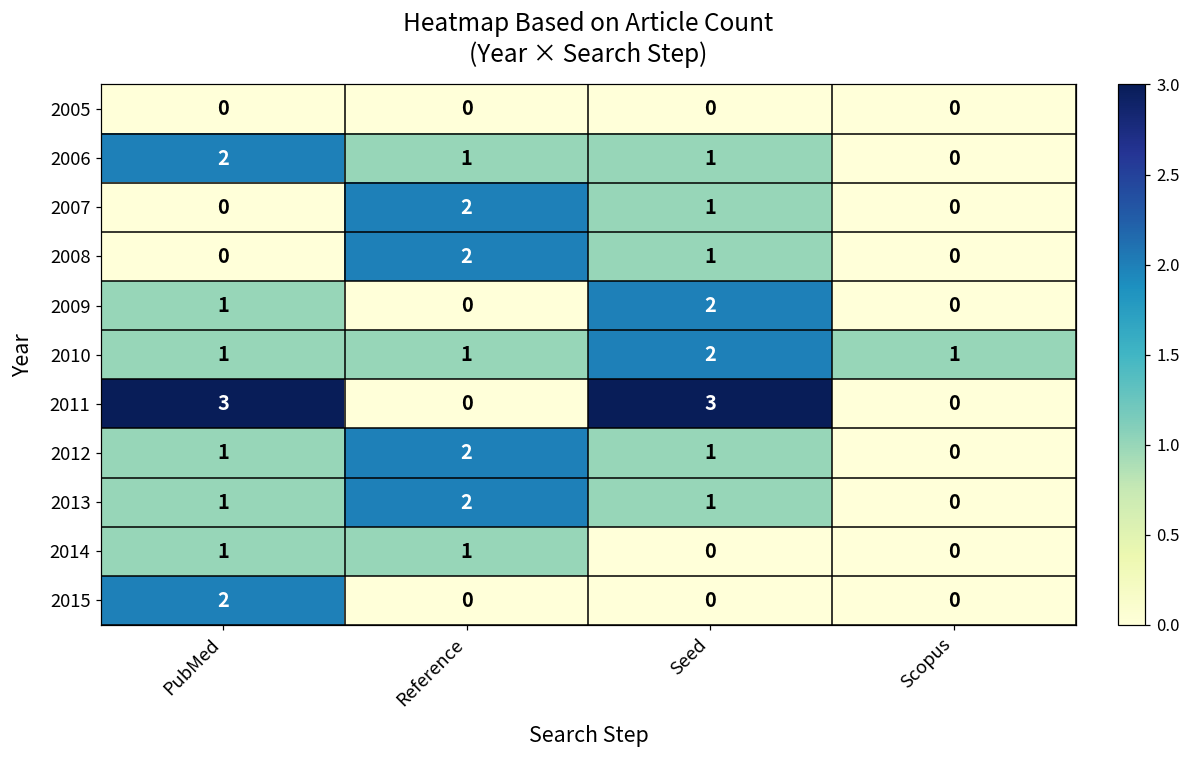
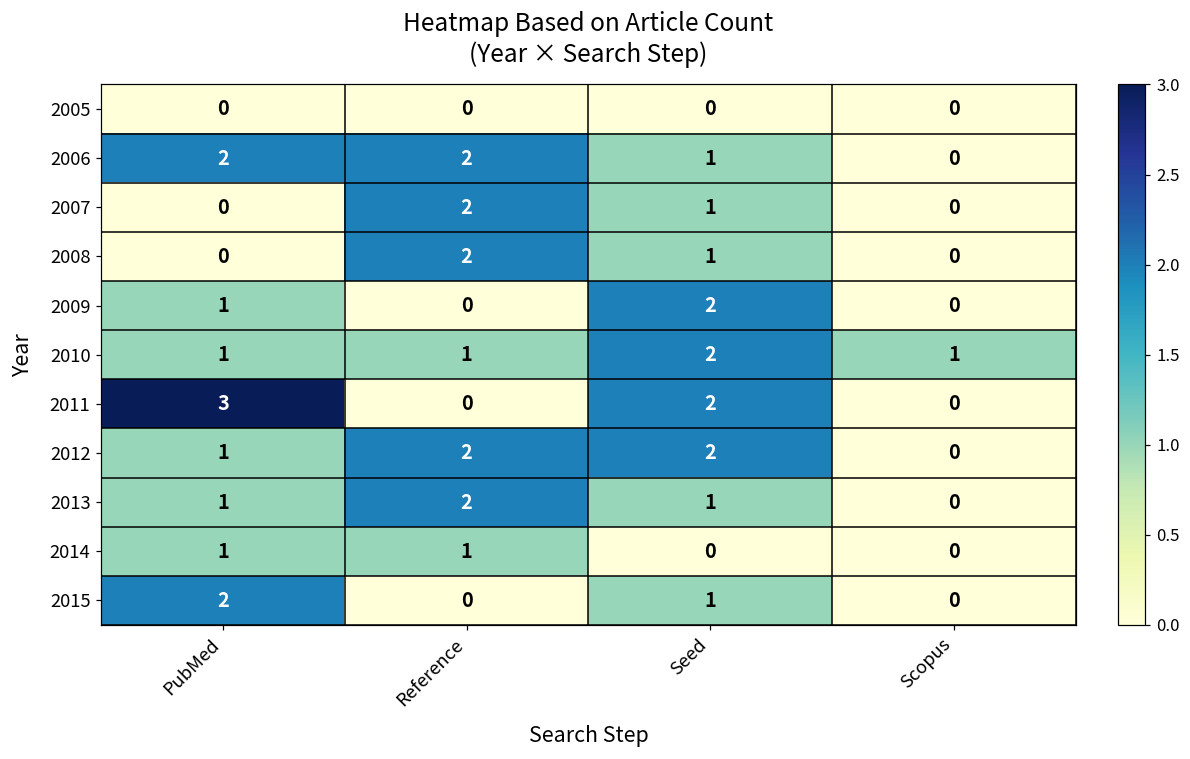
  {
    "2005": {
      "PubMed": 0,
      "Reference": 0,
      "Seed": 0,
      "Scopus": 0
    },
    "2006": {
      "PubMed": 2,
-     "Reference": 1,
+     "Reference": 2,
      "Seed": 1,
      "Scopus": 0
    },
    "2007": {
      "PubMed": 0,
      "Reference": 2,
      "Seed": 1,
      "Scopus": 0
    },
    "2008": {
      "PubMed": 0,
      "Reference": 2,
      "Seed": 1,
      "Scopus": 0
    },
    "2009": {
      "PubMed": 1,
      "Reference": 0,
      "Seed": 2,
      "Scopus": 0
    },
    "2010": {
      "PubMed": 1,
      "Reference": 1,
      "Seed": 2,
      "Scopus": 1
    },
    "2011": {
      "PubMed": 3,
      "Reference": 0,
-     "Seed": 3,
+     "Seed": 2,
      "Scopus": 0
    },
    "2012": {
      "PubMed": 1,
      "Reference": 2,
-     "Seed": 1,
+     "Seed": 2,
      "Scopus": 0
    },
    "2013": {
      "PubMed": 1,
      "Reference": 2,
      "Seed": 1,
      "Scopus": 0
    },
    "2014": {
      "PubMed": 1,
      "Reference": 1,
      "Seed": 0,
      "Scopus": 0
    },
    "2015": {
      "PubMed": 2,
      "Reference": 0,
-     "Seed": 0,
+     "Seed": 1,
      "Scopus": 0
    }
  }
